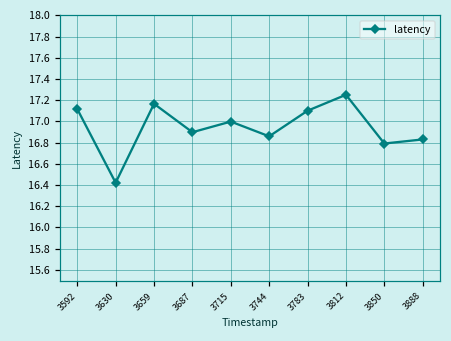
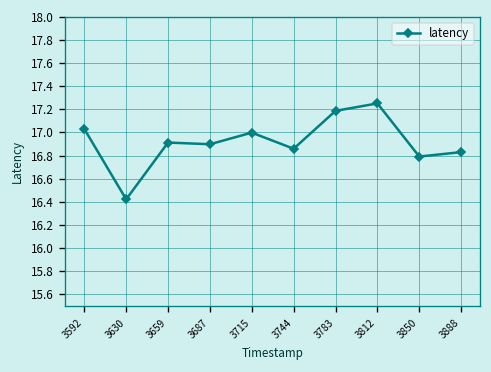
  {
-   "3592": 17.1,
+   "3592": 17.0,
    "3630": 16.4,
-   "3659": 17.2,
+   "3659": 16.9,
    "3687": 16.9,
    "3715": 17.0,
    "3744": 16.9,
-   "3783": 17.1,
+   "3783": 17.2,
    "3812": 17.3,
    "3850": 16.8,
    "3888": 16.8
  }
